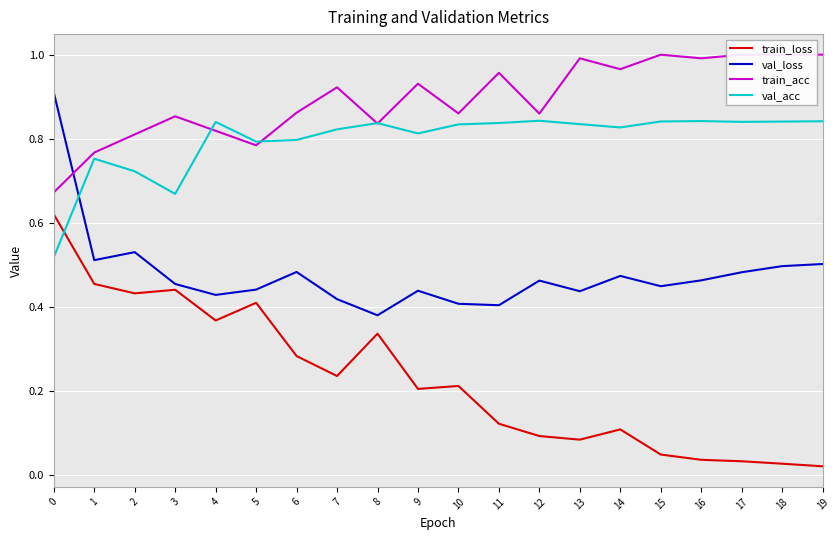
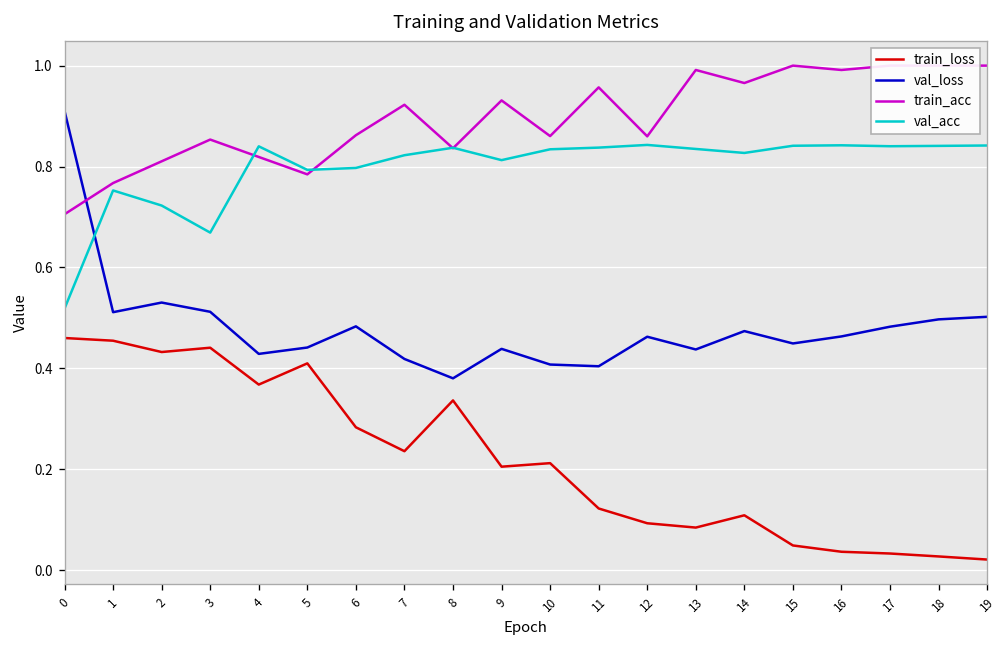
  {
    "train_loss": {
-     "0": 0.62,
+     "0": 0.46,
      "1": 0.45,
      "2": 0.43,
      "3": 0.44,
      "4": 0.37,
      "5": 0.41,
      "6": 0.28,
      "7": 0.24,
      "8": 0.34,
      "9": 0.21,
      "10": 0.21,
      "11": 0.12,
      "12": 0.09,
      "13": 0.08,
      "14": 0.11,
      "15": 0.05,
      "16": 0.04,
      "17": 0.03,
      "18": 0.03,
      "19": 0.02
    },
    "val_loss": {
      "0": 0.91,
      "1": 0.51,
      "2": 0.53,
-     "3": 0.45,
+     "3": 0.51,
      "4": 0.43,
      "5": 0.44,
      "6": 0.48,
      "7": 0.42,
      "8": 0.38,
      "9": 0.44,
      "10": 0.41,
      "11": 0.40,
      "12": 0.46,
      "13": 0.44,
      "14": 0.47,
      "15": 0.45,
      "16": 0.46,
      "17": 0.48,
      "18": 0.50,
      "19": 0.50
    },
    "train_acc": {
-     "0": 0.67,
+     "0": 0.71,
      "1": 0.77,
      "2": 0.81,
      "3": 0.85,
      "4": 0.82,
      "5": 0.78,
      "6": 0.86,
      "7": 0.92,
      "9": 0.93,
      "10": 0.86,
      "11": 0.96,
      "12": 0.86,
      "13": 0.99,
      "14": 0.97,
      "15": 1.00,
      "16": 0.99,
      "19": 1.00
    },
    "val_acc": {
      "0": 0.52,
      "1": 0.75,
      "2": 0.72,
      "3": 0.67,
      "4": 0.84,
      "5": 0.79,
      "6": 0.80,
      "7": 0.82,
      "9": 0.81,
      "10": 0.83,
      "11": 0.84,
      "12": 0.84,
      "13": 0.83,
      "14": 0.83,
      "15": 0.84,
      "16": 0.84,
      "17": 0.84,
      "18": 0.84,
      "19": 0.84
    }
  }
